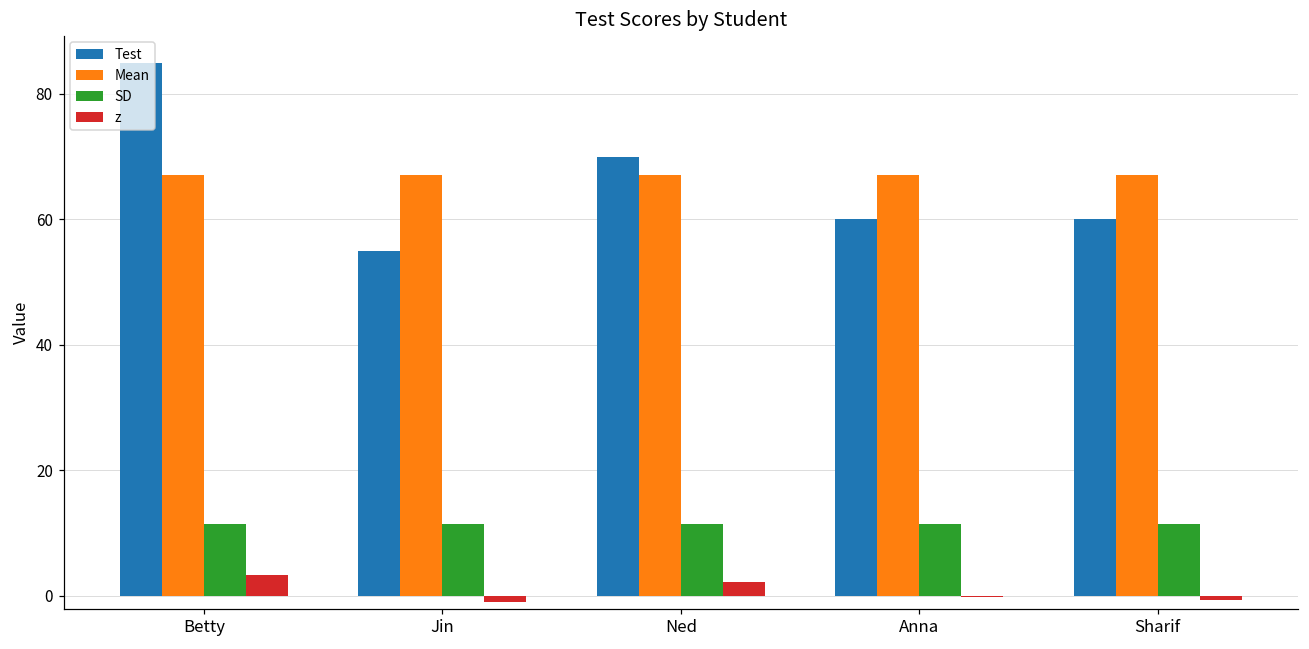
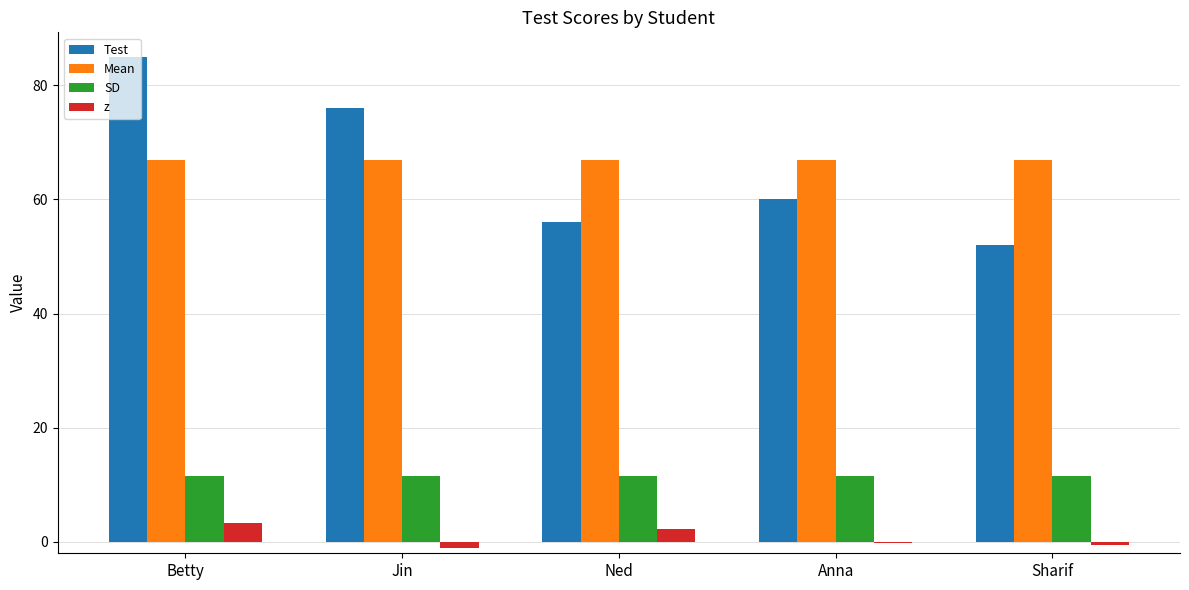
  {
    "Test": {
-     "Jin": 55,
-     "Ned": 70,
+     "Jin": 76,
+     "Ned": 56,
      "Anna": 60,
-     "Sharif": 60
+     "Sharif": 52
    },
    "Mean": {
      "Betty": 67,
      "Jin": 67,
      "Ned": 67,
      "Anna": 67,
      "Sharif": 67
    },
    "SD": {
      "Betty": 12,
      "Jin": 12,
      "Ned": 12,
      "Anna": 12,
      "Sharif": 12
    },
    "z": {
      "Betty": 3,
      "Jin": -1,
      "Ned": 2,
      "Sharif": -1
    }
  }
